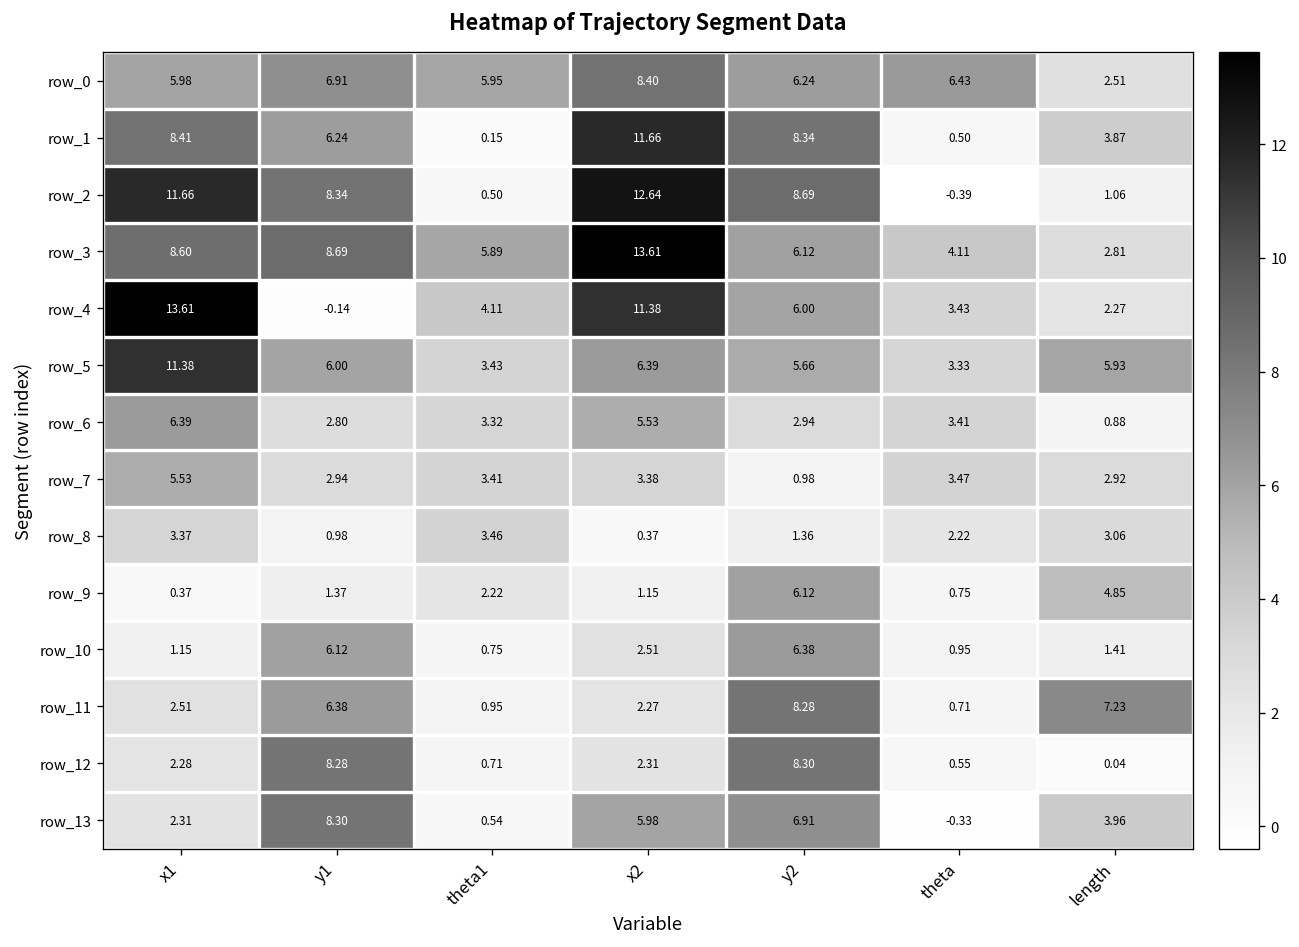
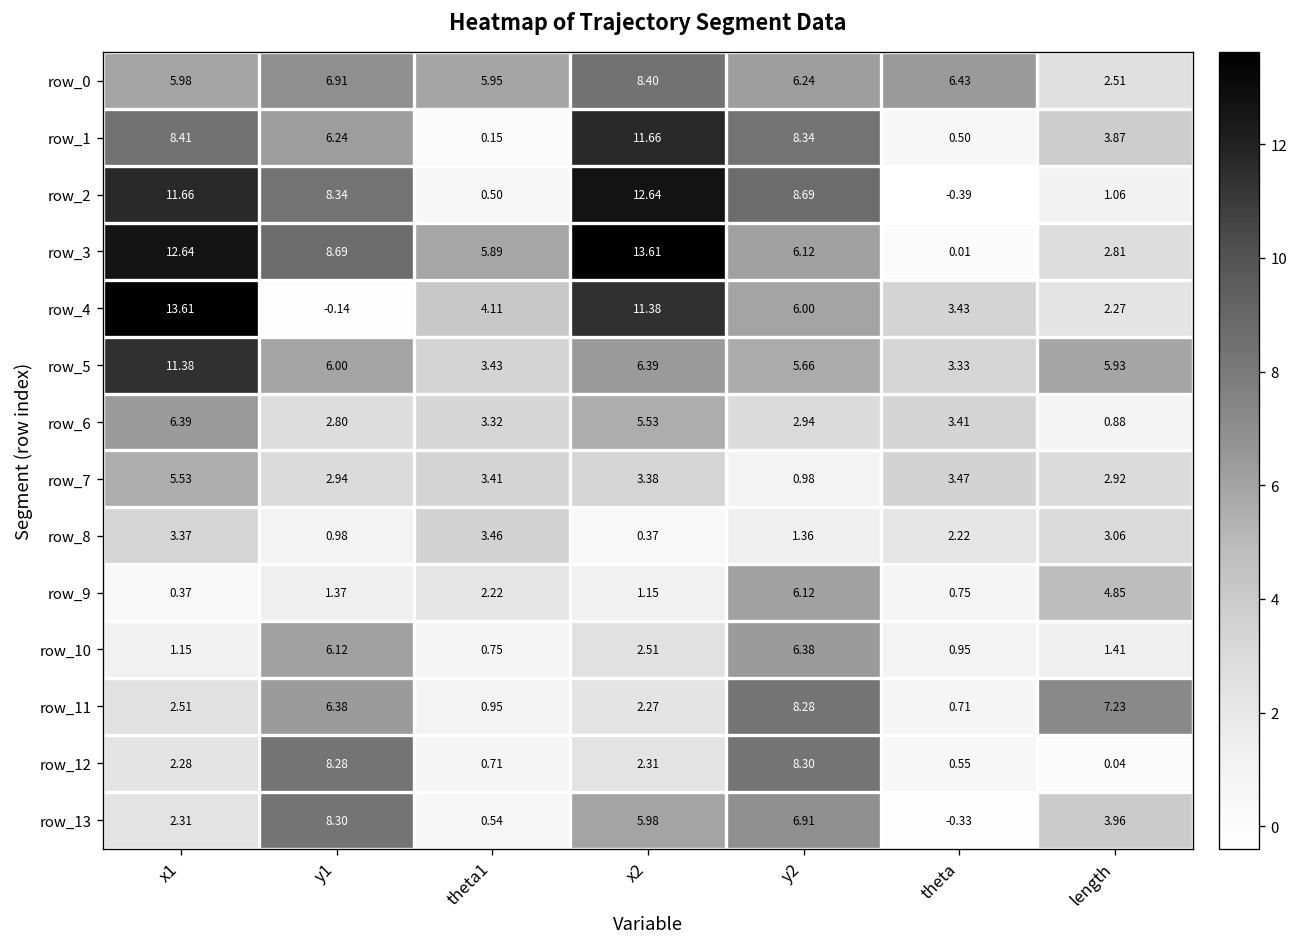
  {
    "row_3": {
-     "x1": 8.60,
-     "theta": 4.11
+     "x1": 12.64,
+     "theta": 0.01
    }
  }
